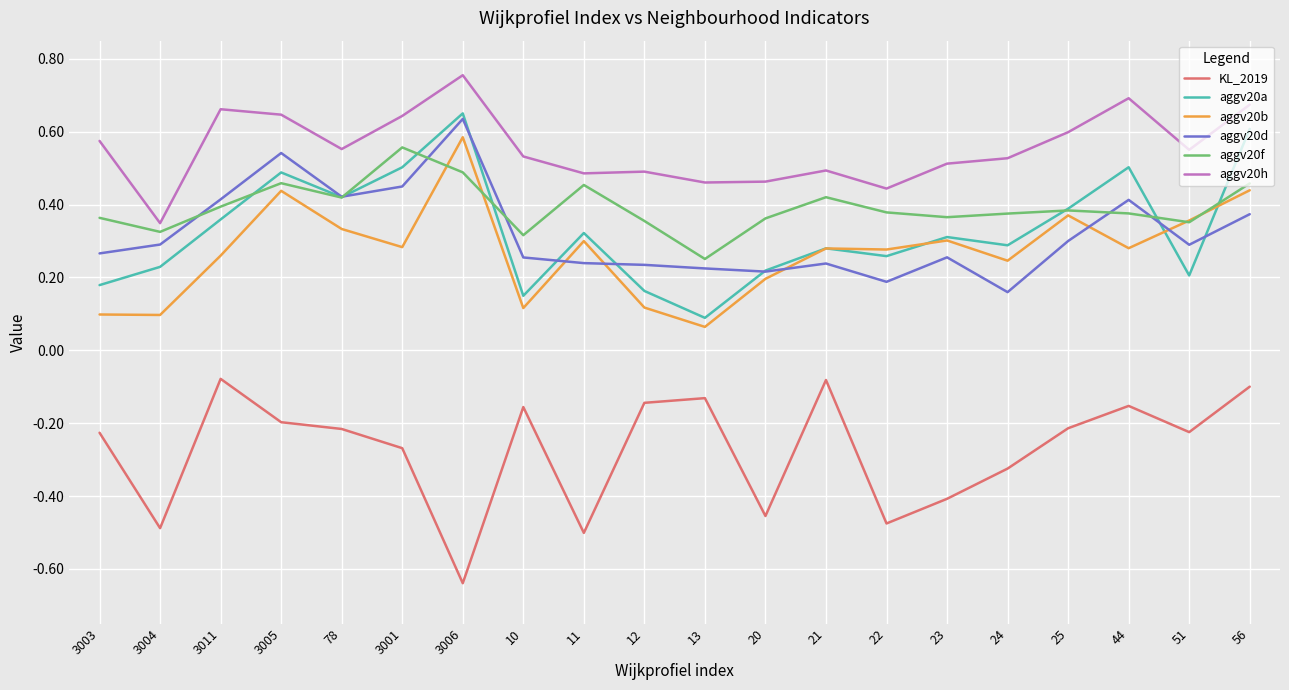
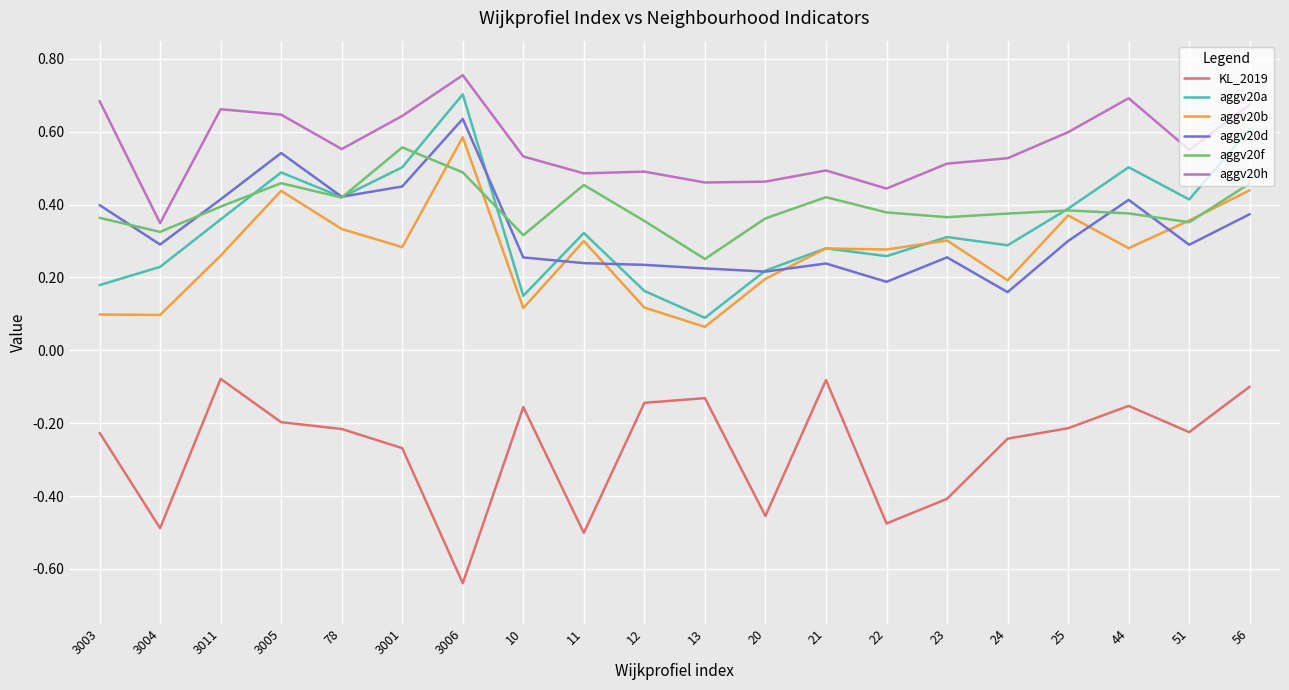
  {
    "KL_2019": {
      "3003": -0.23,
      "3004": -0.49,
      "3011": -0.08,
      "3005": -0.20,
      "78": -0.22,
      "3001": -0.27,
      "3006": -0.64,
      "10": -0.16,
      "11": -0.50,
      "12": -0.14,
      "13": -0.13,
      "20": -0.45,
      "21": -0.08,
      "22": -0.48,
      "23": -0.41,
-     "24": -0.32,
+     "24": -0.24,
      "25": -0.21,
      "44": -0.15,
      "51": -0.22,
      "56": -0.10
    },
    "aggv20a": {
      "3003": 0.18,
      "3004": 0.23,
      "3011": 0.36,
      "3005": 0.49,
      "3001": 0.50,
-     "3006": 0.65,
+     "3006": 0.70,
      "10": 0.15,
      "11": 0.32,
      "12": 0.16,
      "13": 0.09,
      "22": 0.26,
      "23": 0.31,
      "24": 0.29,
      "44": 0.50,
-     "51": 0.21
+     "51": 0.41
    },
    "aggv20b": {
      "3003": 0.10,
      "3004": 0.10,
      "3011": 0.26,
      "3005": 0.44,
      "78": 0.33,
      "3001": 0.28,
      "3006": 0.58,
      "10": 0.12,
      "11": 0.30,
      "12": 0.12,
      "13": 0.06,
      "20": 0.20,
      "22": 0.28,
      "23": 0.30,
-     "24": 0.25,
+     "24": 0.19,
      "25": 0.37,
      "44": 0.28,
      "56": 0.44
    },
    "aggv20d": {
-     "3003": 0.27,
+     "3003": 0.40,
      "3004": 0.29,
      "3011": 0.41,
      "3005": 0.54,
      "3001": 0.45,
      "3006": 0.64,
      "10": 0.25,
      "11": 0.24,
      "12": 0.23,
      "13": 0.22,
      "21": 0.24,
      "22": 0.19,
      "23": 0.26,
      "24": 0.16,
      "25": 0.30,
      "44": 0.41,
      "51": 0.29,
      "56": 0.37
    },
    "aggv20f": {
      "3003": 0.36,
      "3004": 0.33,
      "3011": 0.39,
      "3005": 0.46,
      "3001": 0.56,
      "3006": 0.49,
      "10": 0.32,
      "11": 0.45,
      "12": 0.36,
      "13": 0.25,
      "20": 0.36,
      "21": 0.42,
      "22": 0.38,
      "23": 0.37,
      "24": 0.38,
      "44": 0.38
    },
    "aggv20h": {
-     "3003": 0.57,
+     "3003": 0.68,
      "3004": 0.35,
      "3011": 0.66,
      "3005": 0.65,
      "78": 0.55,
      "3001": 0.64,
      "3006": 0.76,
      "10": 0.53,
      "11": 0.49,
      "12": 0.49,
      "13": 0.46,
      "20": 0.46,
      "21": 0.49,
      "22": 0.44,
      "23": 0.51,
      "24": 0.53,
      "25": 0.60,
      "44": 0.69
    }
  }
